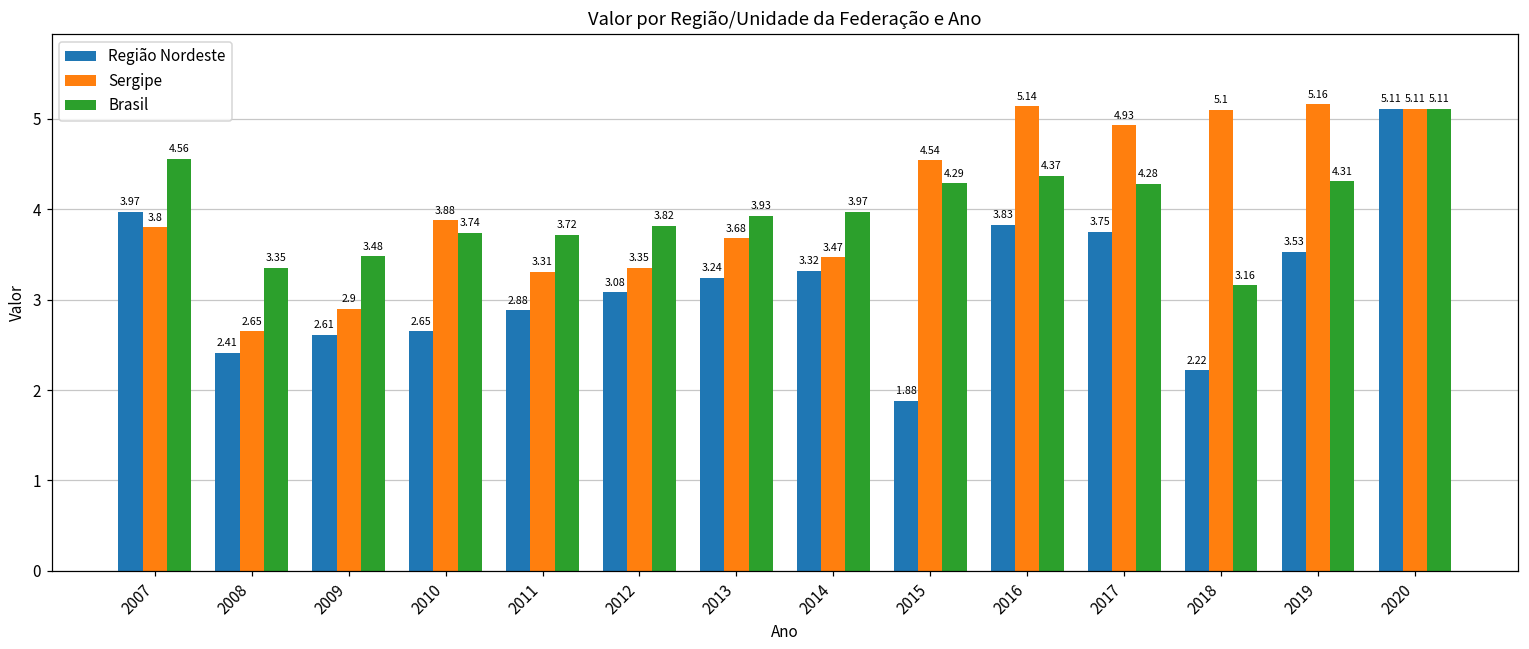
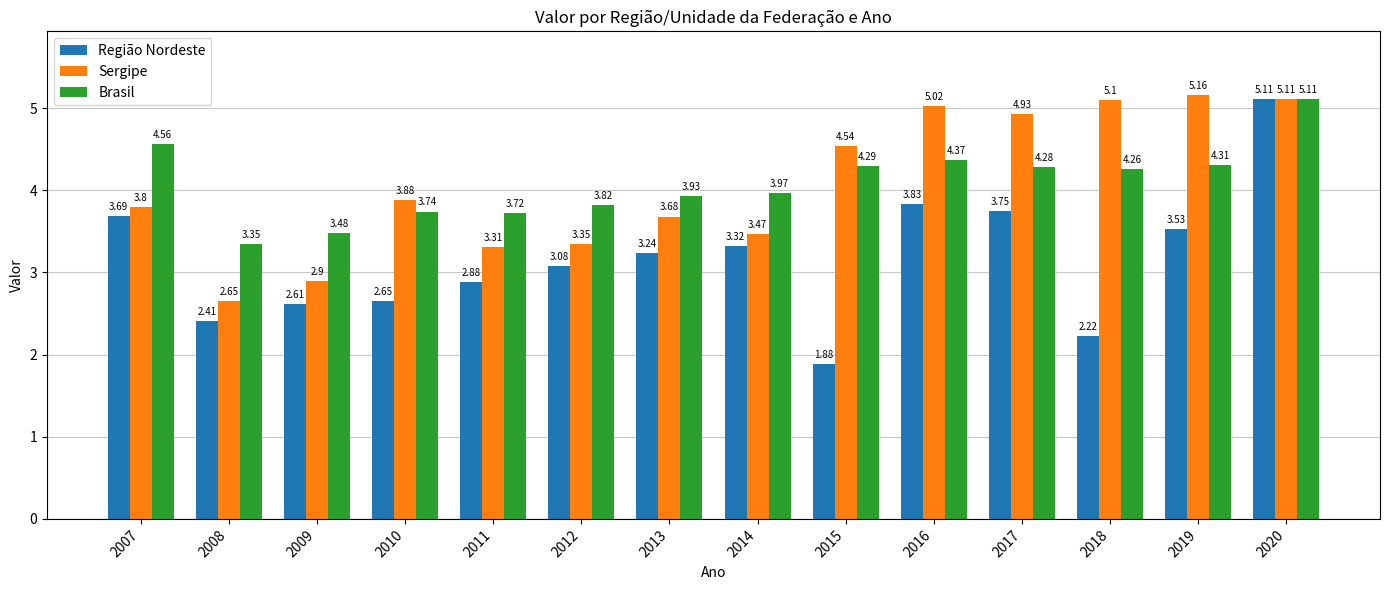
  {
    "Região Nordeste": {
-     "2007": 3.97,
+     "2007": 3.69,
      "2008": 2.41,
      "2009": 2.61,
      "2010": 2.65,
      "2011": 2.88,
      "2012": 3.08,
      "2013": 3.24,
      "2014": 3.32,
      "2015": 1.88,
      "2016": 3.83,
      "2017": 3.75,
      "2018": 2.22,
      "2019": 3.53,
      "2020": 5.11
    },
    "Sergipe": {
      "2007": 3.8,
      "2008": 2.65,
      "2009": 2.9,
      "2010": 3.88,
      "2011": 3.31,
      "2012": 3.35,
      "2013": 3.68,
      "2014": 3.47,
      "2015": 4.54,
-     "2016": 5.14,
+     "2016": 5.02,
      "2017": 4.93,
      "2018": 5.1,
      "2019": 5.16,
      "2020": 5.11
    },
    "Brasil": {
      "2007": 4.56,
      "2008": 3.35,
      "2009": 3.48,
      "2010": 3.74,
      "2011": 3.72,
      "2012": 3.82,
      "2013": 3.93,
      "2014": 3.97,
      "2015": 4.29,
      "2016": 4.37,
      "2017": 4.28,
-     "2018": 3.16,
+     "2018": 4.26,
      "2019": 4.31,
      "2020": 5.11
    }
  }
